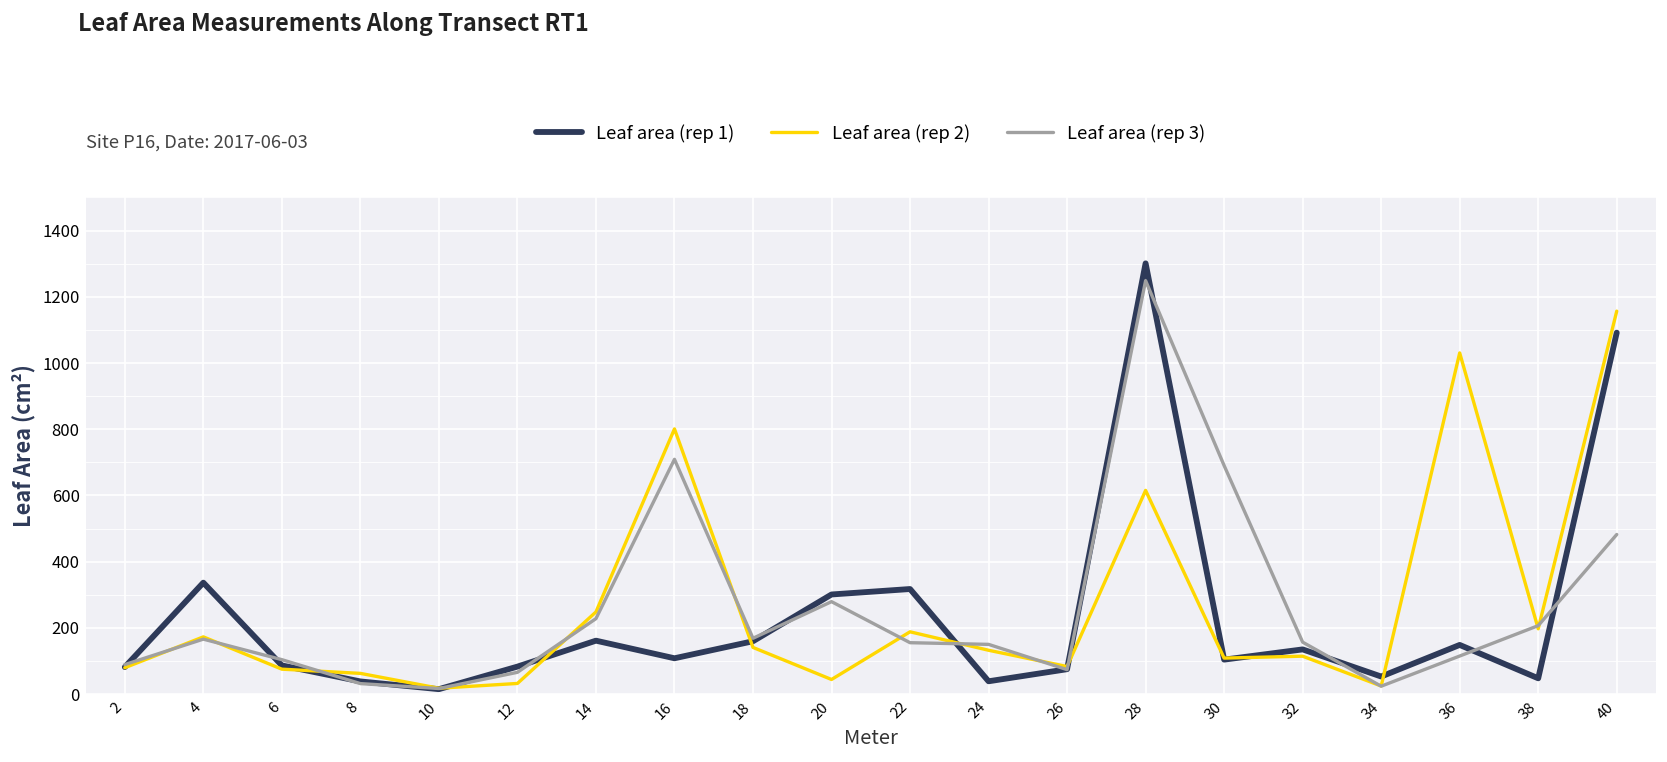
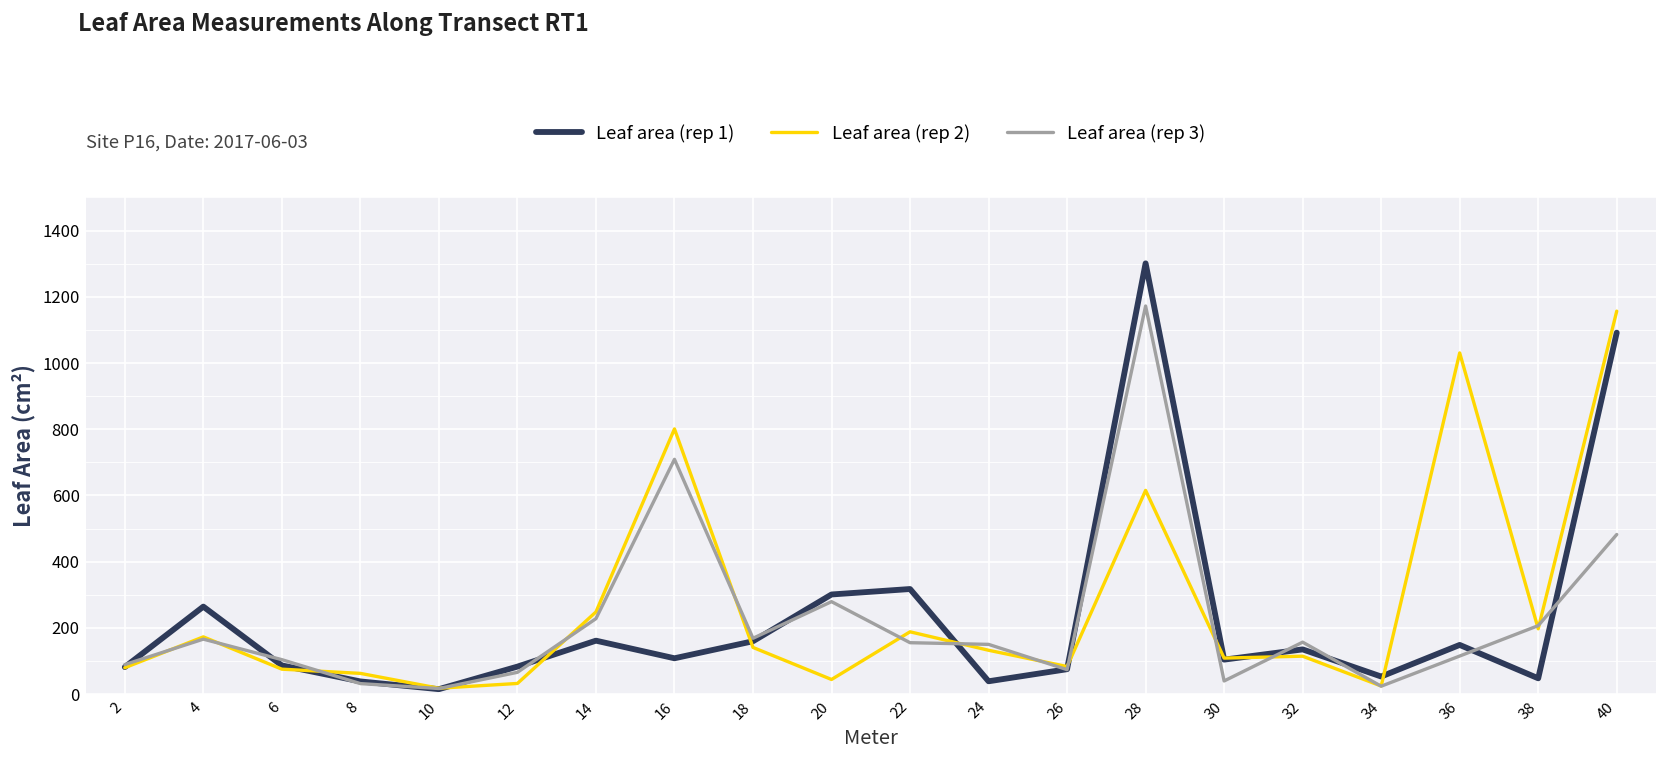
  {
    "Leaf area (rep 1)": {
-     "4": 340,
+     "4": 260,
      "6": 90,
      "12": 80,
      "14": 160,
      "16": 110,
      "20": 300,
      "22": 320,
      "24": 40,
      "28": 1300,
      "32": 140,
      "34": 50,
      "36": 150,
      "38": 50,
      "40": 1090
    },
    "Leaf area (rep 2)": {
      "6": 80,
      "8": 60,
      "12": 30,
      "14": 250,
      "16": 800,
      "18": 140,
      "20": 40,
      "22": 190,
      "24": 130,
      "28": 620,
      "32": 110,
      "36": 1030,
      "38": 200,
      "40": 1160
    },
    "Leaf area (rep 3)": {
      "6": 100,
      "12": 70,
      "14": 230,
      "16": 710,
      "20": 280,
      "22": 160,
      "24": 150,
-     "28": 1250,
-     "30": 690,
+     "28": 1170,
+     "30": 40,
      "32": 160,
      "36": 120,
      "38": 210,
      "40": 480
    }
  }
